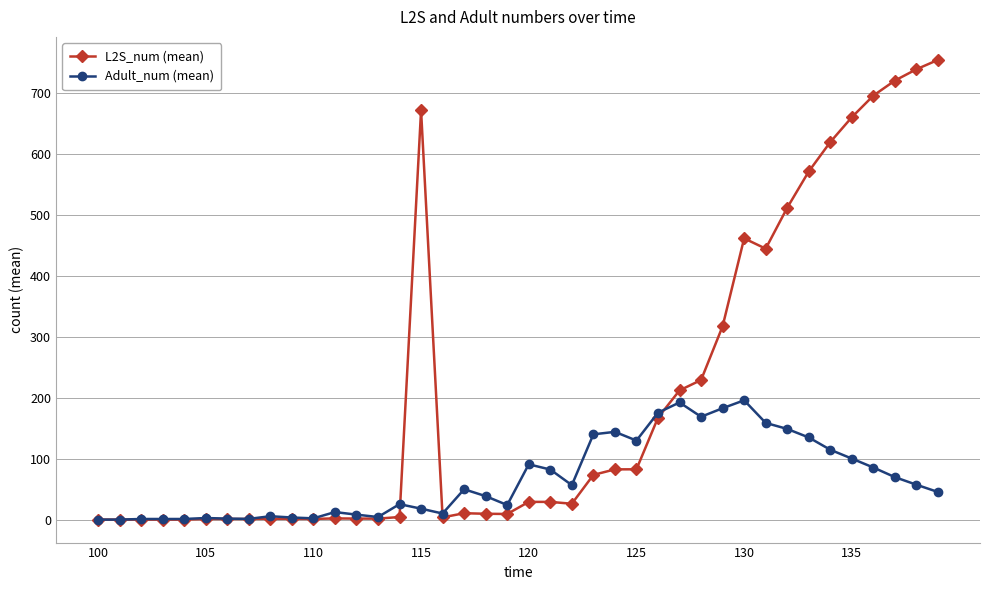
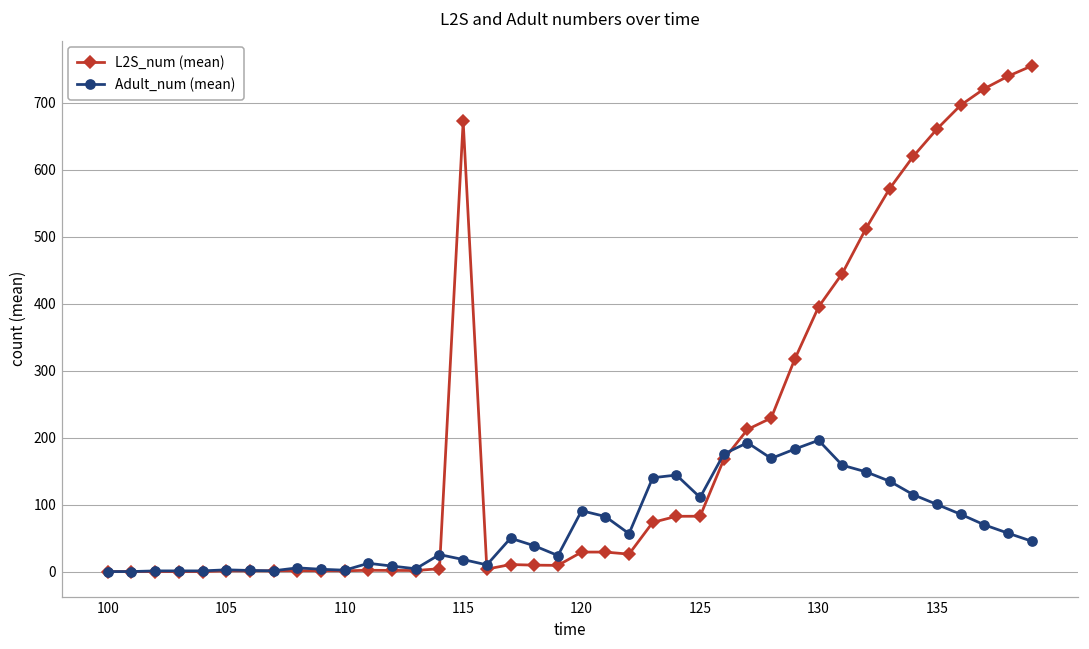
  {
    "L2S_num (mean)": {
      "115": 670,
      "120": 30,
      "125": 80,
-     "130": 460,
+     "130": 390,
      "135": 660
    },
    "Adult_num (mean)": {
      "115": 20,
      "120": 90,
-     "125": 130,
+     "125": 110,
      "130": 200,
      "135": 100
    }
  }
